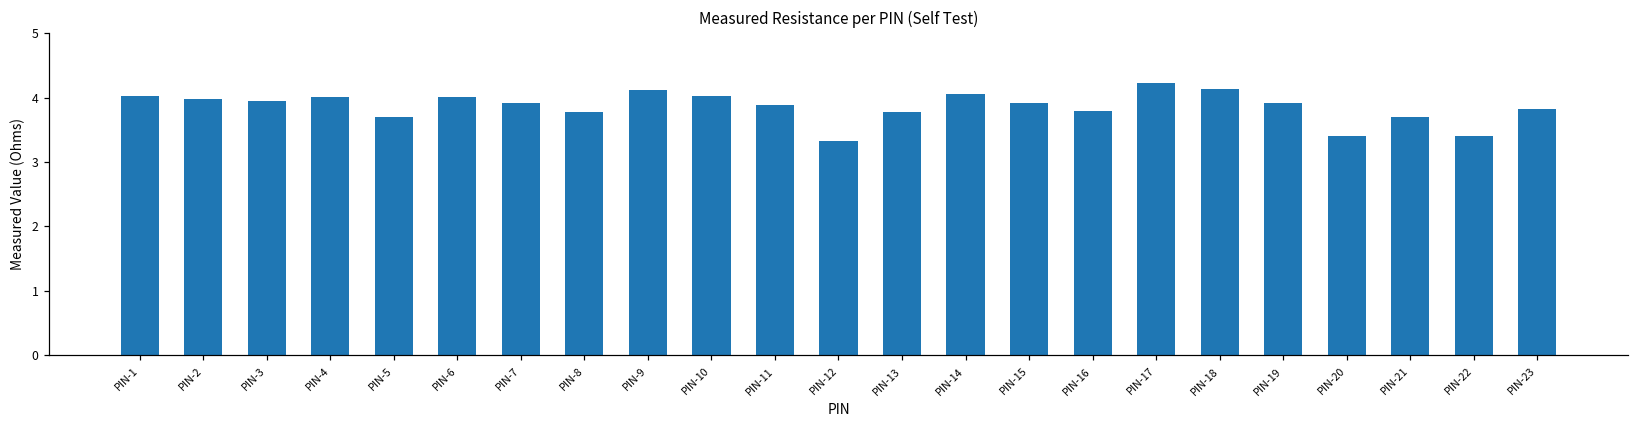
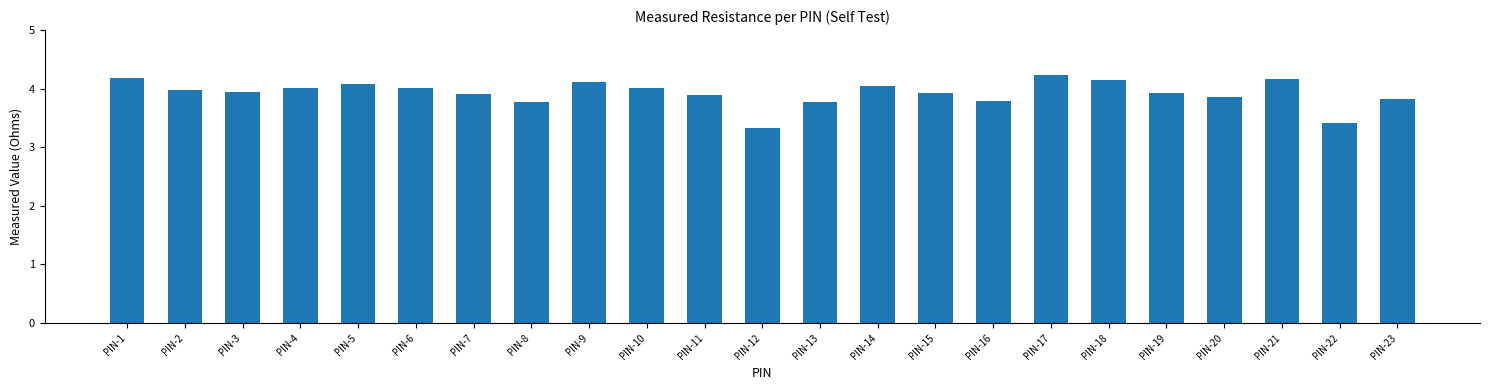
  {
-   "PIN-1": 4.0,
+   "PIN-1": 4.2,
    "PIN-2": 4.0,
    "PIN-3": 4.0,
    "PIN-4": 4.0,
-   "PIN-5": 3.7,
+   "PIN-5": 4.1,
    "PIN-6": 4.0,
    "PIN-7": 3.9,
    "PIN-8": 3.8,
    "PIN-9": 4.1,
    "PIN-10": 4.0,
    "PIN-11": 3.9,
    "PIN-12": 3.3,
    "PIN-13": 3.8,
    "PIN-14": 4.1,
    "PIN-15": 3.9,
    "PIN-16": 3.8,
    "PIN-17": 4.2,
    "PIN-18": 4.1,
    "PIN-19": 3.9,
-   "PIN-20": 3.4,
-   "PIN-21": 3.7,
+   "PIN-20": 3.9,
+   "PIN-21": 4.2,
    "PIN-22": 3.4,
    "PIN-23": 3.8
  }
